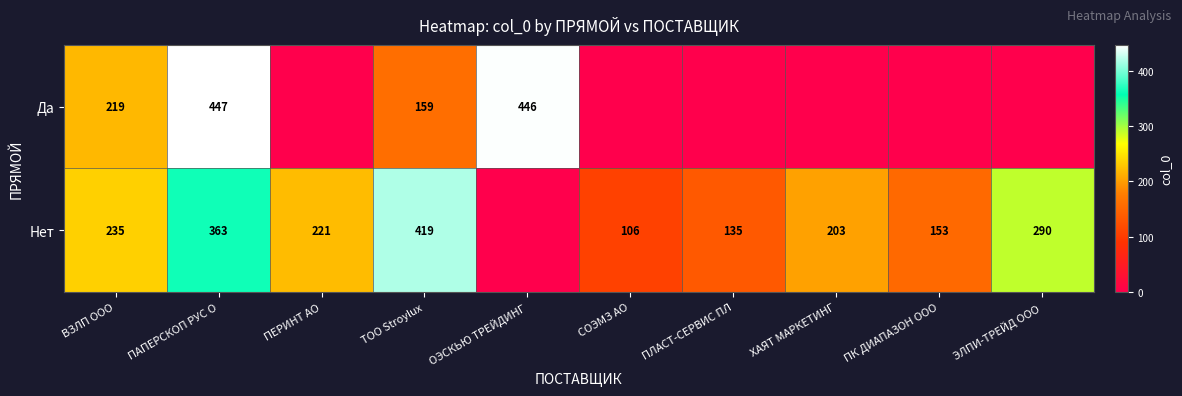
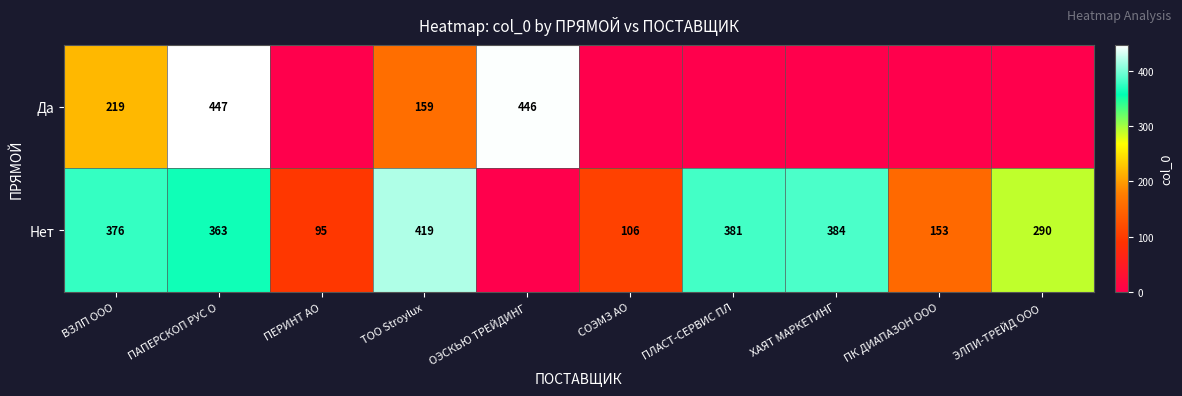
  {
    "Да": {
      "ВЗЛП ООО": 219,
      "ПАПЕРСКОП РУС О": 447,
      "ТОО Stroylux": 159,
      "ОЭСКЬЮ ТРЕЙДИНГ": 446
    },
    "Нет": {
-     "ВЗЛП ООО": 235,
+     "ВЗЛП ООО": 376,
      "ПАПЕРСКОП РУС О": 363,
-     "ПЕРИНТ АО": 221,
+     "ПЕРИНТ АО": 95,
      "ТОО Stroylux": 419,
      "СОЭМЗ АО": 106,
-     "ПЛАСТ-СЕРВИС ПЛ": 135,
-     "ХАЯТ МАРКЕТИНГ": 203,
+     "ПЛАСТ-СЕРВИС ПЛ": 381,
+     "ХАЯТ МАРКЕТИНГ": 384,
      "ПК ДИАПАЗОН ООО": 153,
      "ЭЛПИ-ТРЕЙД ООО": 290
    }
  }
